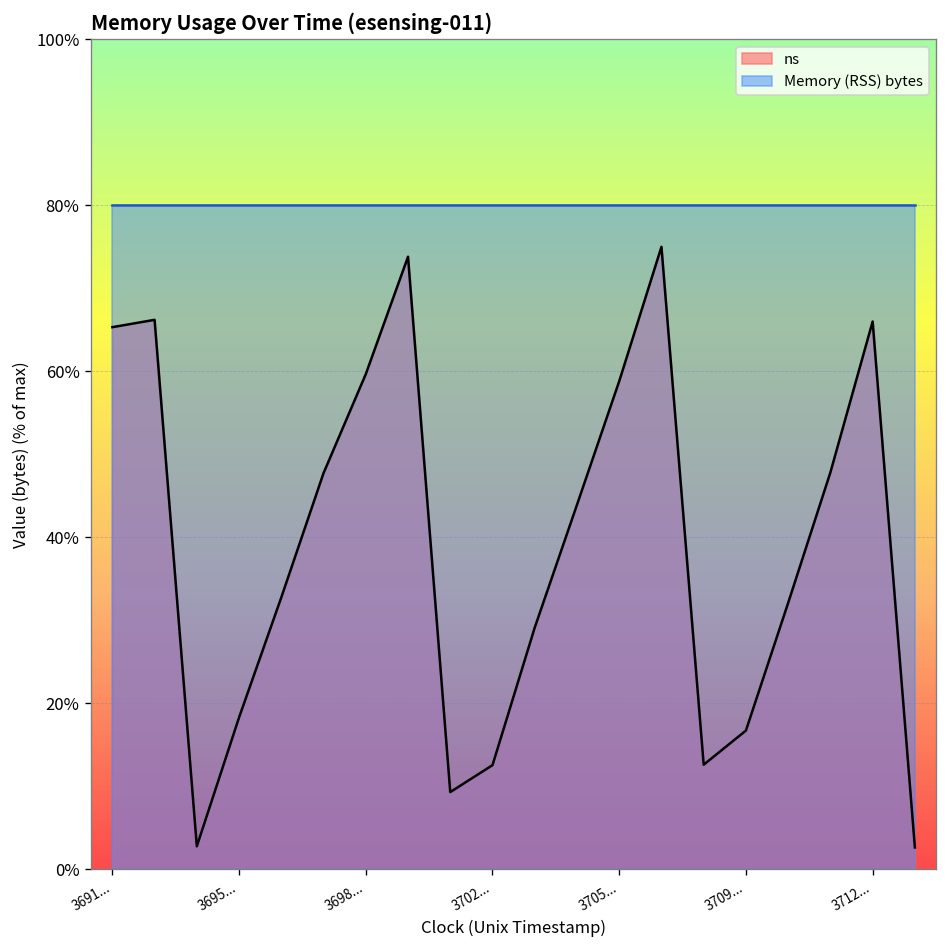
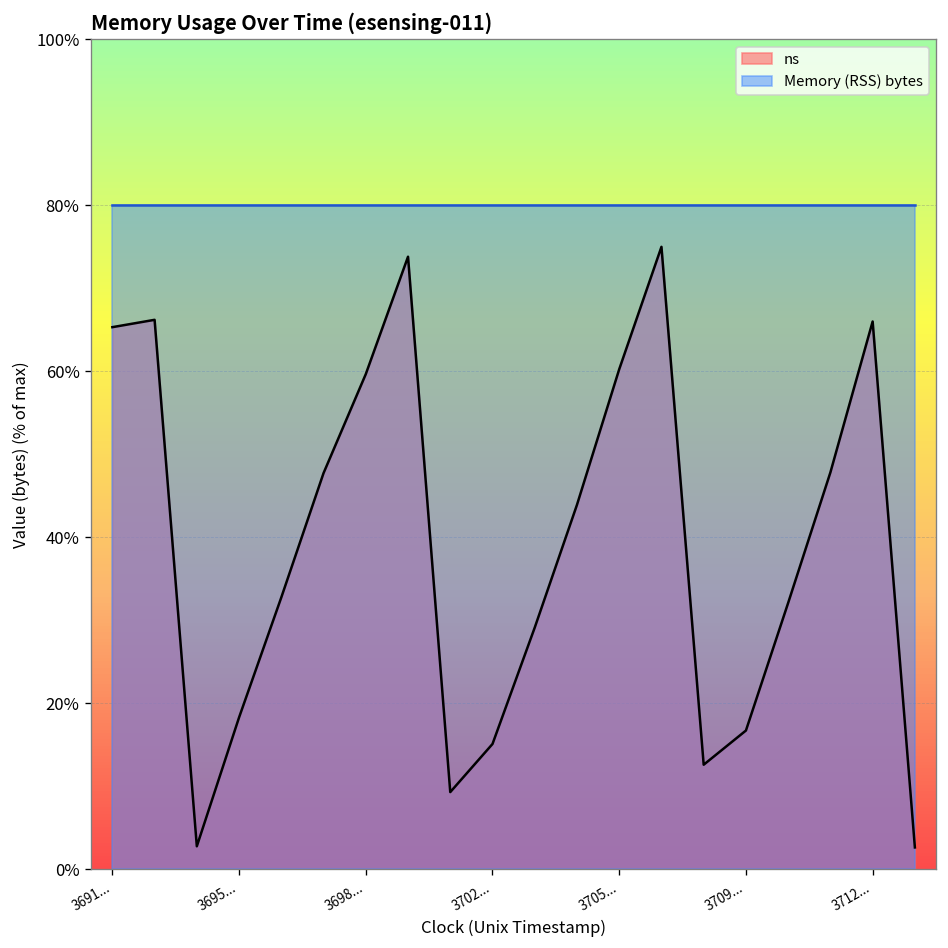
  {
    "ns": {
      "3691...": "65%",
      "3695...": "18%",
      "3698...": "60%",
-     "3702...": "13%",
-     "3705...": "59%",
+     "3702...": "15%",
+     "3705...": "60%",
      "3709...": "17%",
      "3712...": "66%"
    },
    "Memory (RSS) bytes": {
      "3691...": "80%",
      "3695...": "80%",
      "3698...": "80%",
      "3702...": "80%",
      "3705...": "80%",
      "3709...": "80%",
      "3712...": "80%"
    }
  }
